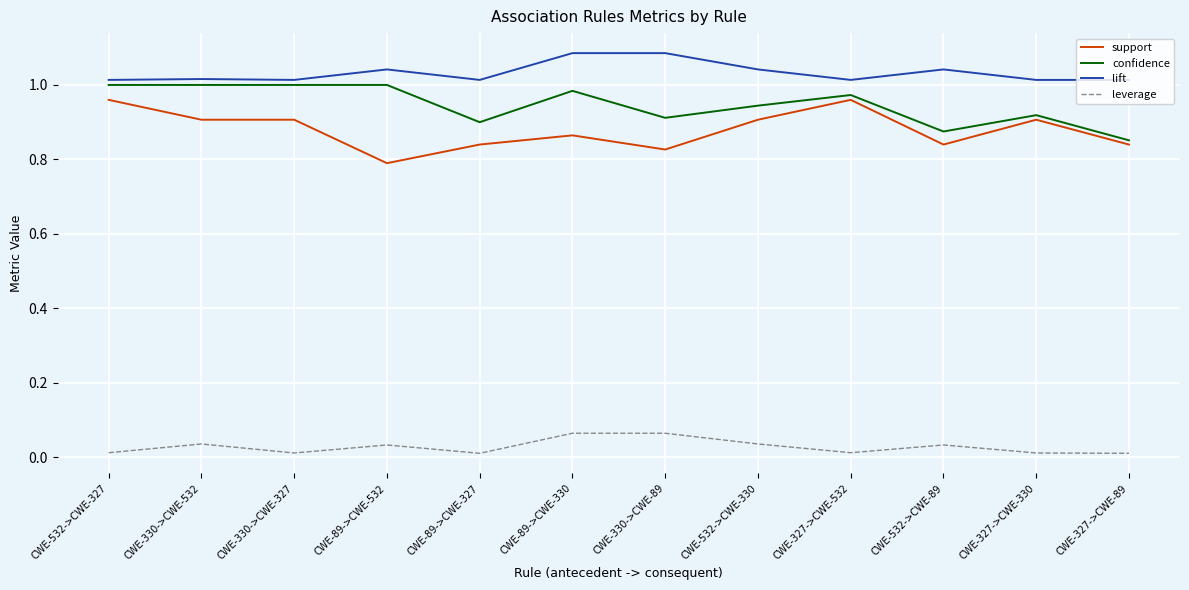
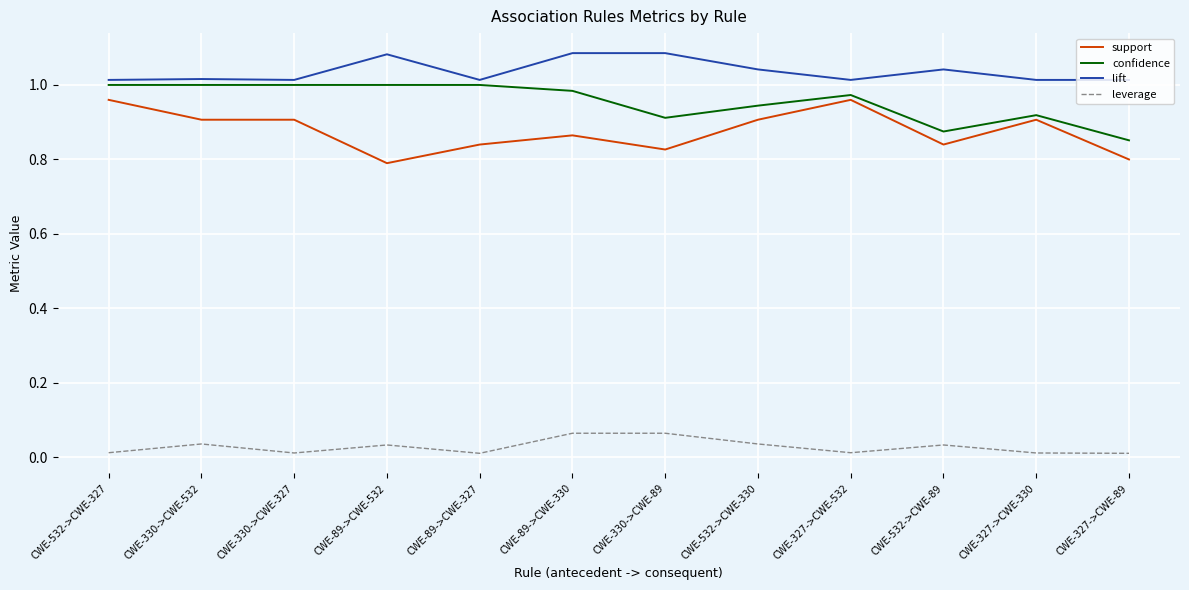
  {
    "support": {
      "CWE-532->CWE-327": 0.96,
      "CWE-330->CWE-532": 0.91,
      "CWE-330->CWE-327": 0.91,
      "CWE-89->CWE-532": 0.79,
      "CWE-89->CWE-327": 0.84,
      "CWE-89->CWE-330": 0.86,
      "CWE-330->CWE-89": 0.83,
      "CWE-532->CWE-330": 0.91,
      "CWE-327->CWE-532": 0.96,
      "CWE-532->CWE-89": 0.84,
      "CWE-327->CWE-330": 0.91,
-     "CWE-327->CWE-89": 0.84
+     "CWE-327->CWE-89": 0.80
    },
    "confidence": {
      "CWE-532->CWE-327": 1.0,
      "CWE-330->CWE-532": 1.0,
      "CWE-330->CWE-327": 1.0,
      "CWE-89->CWE-532": 1.0,
-     "CWE-89->CWE-327": 0.9,
+     "CWE-89->CWE-327": 1.0,
      "CWE-89->CWE-330": 0.98,
      "CWE-330->CWE-89": 0.91,
      "CWE-532->CWE-330": 0.94,
      "CWE-327->CWE-532": 0.97,
      "CWE-532->CWE-89": 0.88,
      "CWE-327->CWE-330": 0.92,
      "CWE-327->CWE-89": 0.85
    },
    "lift": {
      "CWE-532->CWE-327": 1.01,
      "CWE-330->CWE-532": 1.02,
      "CWE-330->CWE-327": 1.01,
-     "CWE-89->CWE-532": 1.04,
+     "CWE-89->CWE-532": 1.08,
      "CWE-89->CWE-327": 1.01,
      "CWE-89->CWE-330": 1.09,
      "CWE-330->CWE-89": 1.09,
      "CWE-532->CWE-330": 1.04,
      "CWE-327->CWE-532": 1.01,
      "CWE-532->CWE-89": 1.04,
      "CWE-327->CWE-330": 1.01
    },
    "leverage": {
      "CWE-532->CWE-327": 0.01,
      "CWE-330->CWE-532": 0.04,
      "CWE-330->CWE-327": 0.01,
      "CWE-89->CWE-532": 0.03,
      "CWE-89->CWE-327": 0.01,
      "CWE-89->CWE-330": 0.07,
      "CWE-330->CWE-89": 0.07,
      "CWE-532->CWE-330": 0.04,
      "CWE-327->CWE-532": 0.01,
      "CWE-532->CWE-89": 0.03,
      "CWE-327->CWE-330": 0.01,
      "CWE-327->CWE-89": 0.01
    }
  }
